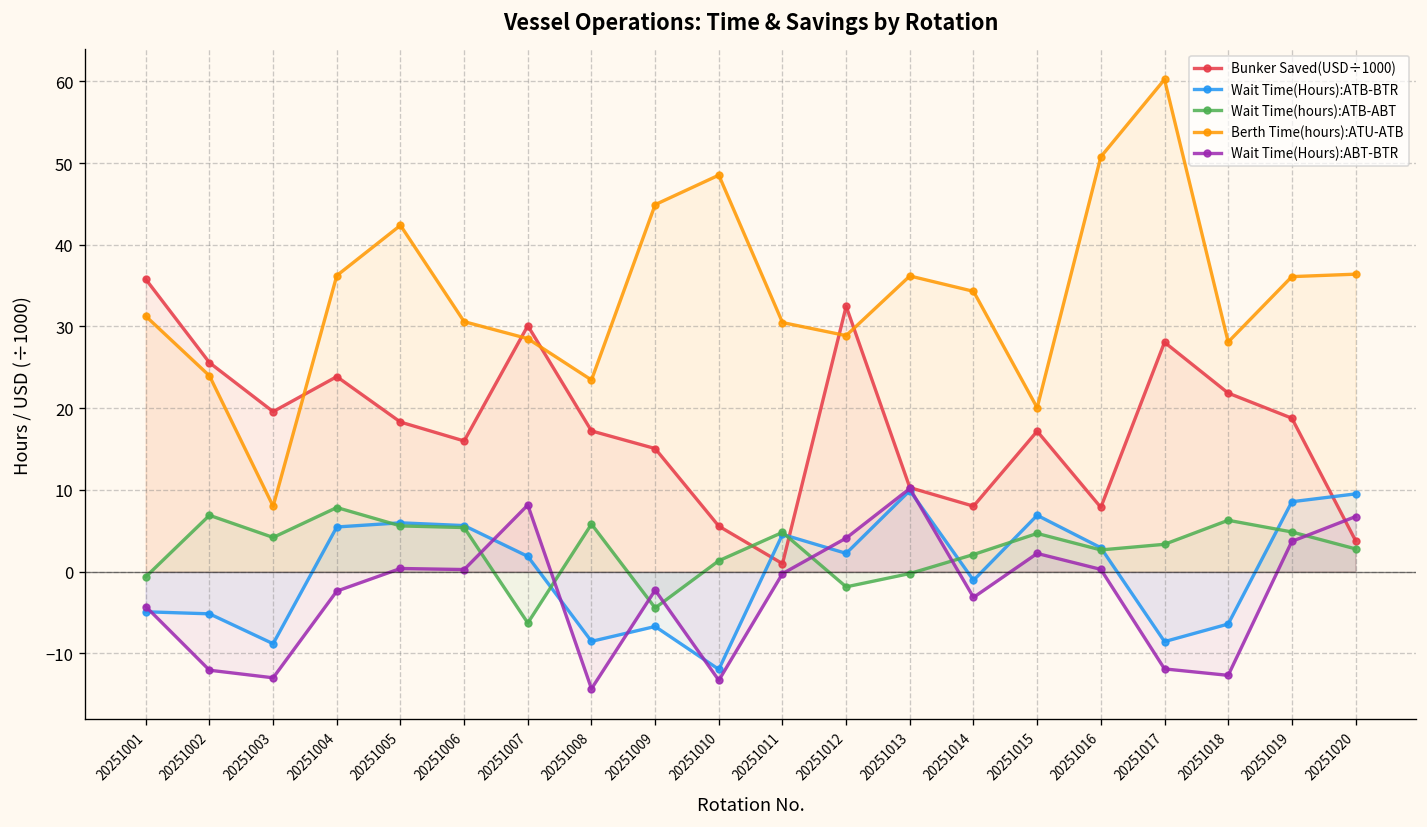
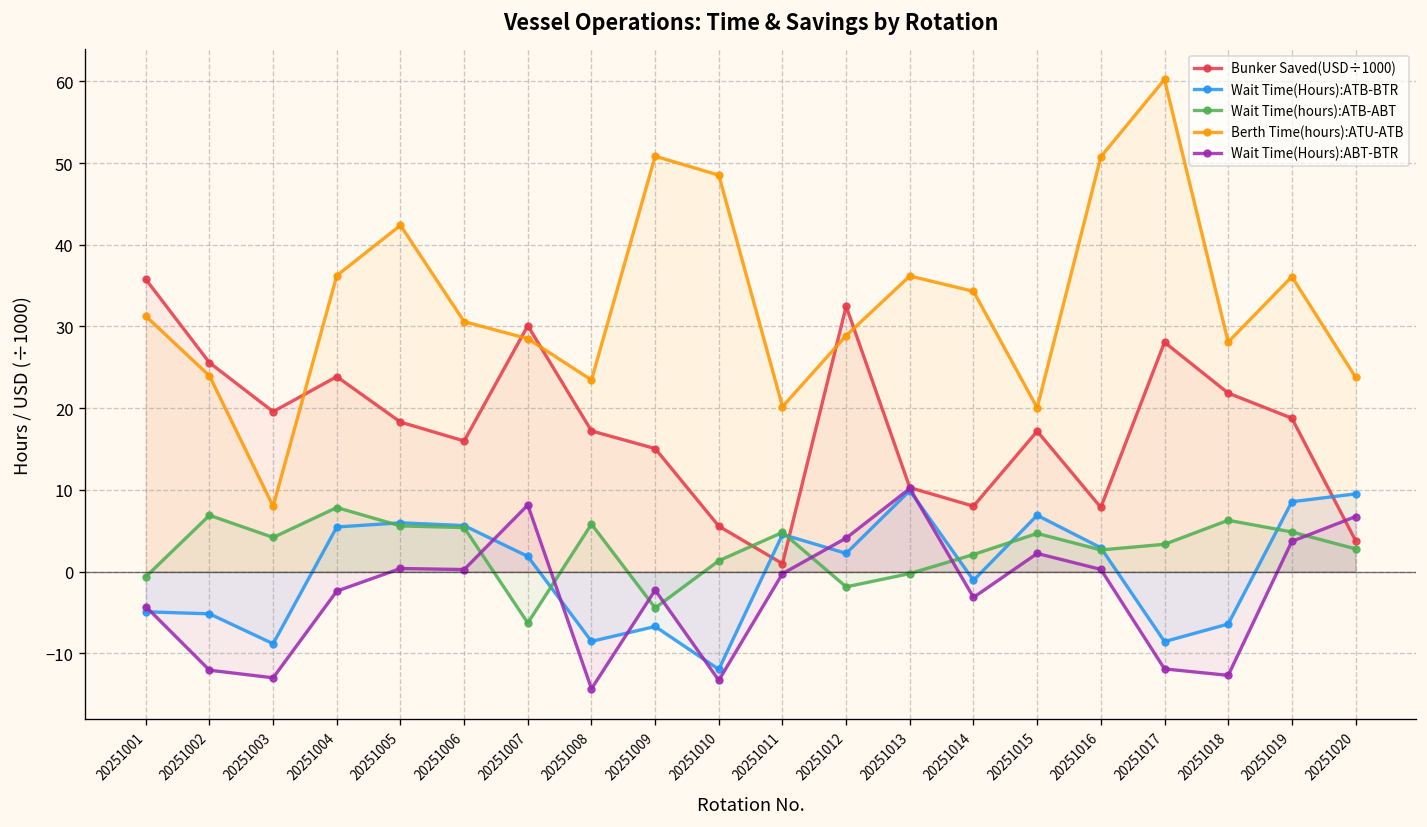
  {
    "Bunker Saved(USD÷1000)": {
      "20251001": 36,
      "20251002": 26,
      "20251003": 20,
      "20251004": 24,
      "20251005": 18,
      "20251006": 16,
      "20251007": 30,
      "20251008": 17,
      "20251009": 15,
      "20251010": 6,
      "20251011": 1,
      "20251012": 32,
      "20251014": 8,
      "20251015": 17,
      "20251016": 8,
      "20251017": 28,
      "20251018": 22,
      "20251019": 19,
      "20251020": 4
    },
    "Berth Time(hours):ATU-ATB": {
      "20251001": 31,
      "20251002": 24,
      "20251003": 8,
      "20251004": 36,
      "20251005": 42,
      "20251006": 31,
      "20251007": 29,
      "20251008": 23,
-     "20251009": 45,
+     "20251009": 51,
      "20251010": 49,
-     "20251011": 30,
+     "20251011": 20,
      "20251012": 29,
      "20251013": 36,
      "20251014": 34,
      "20251015": 20,
      "20251016": 51,
      "20251017": 60,
      "20251018": 28,
      "20251019": 36,
-     "20251020": 36
+     "20251020": 24
    }
  }
